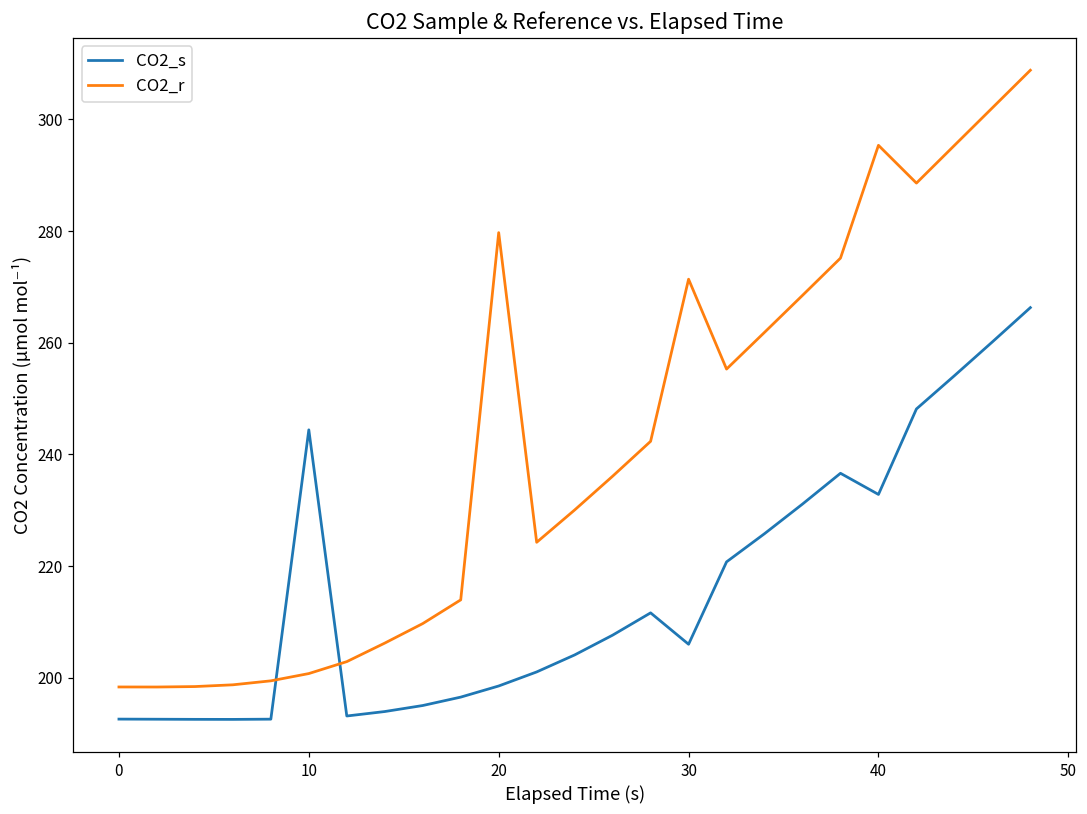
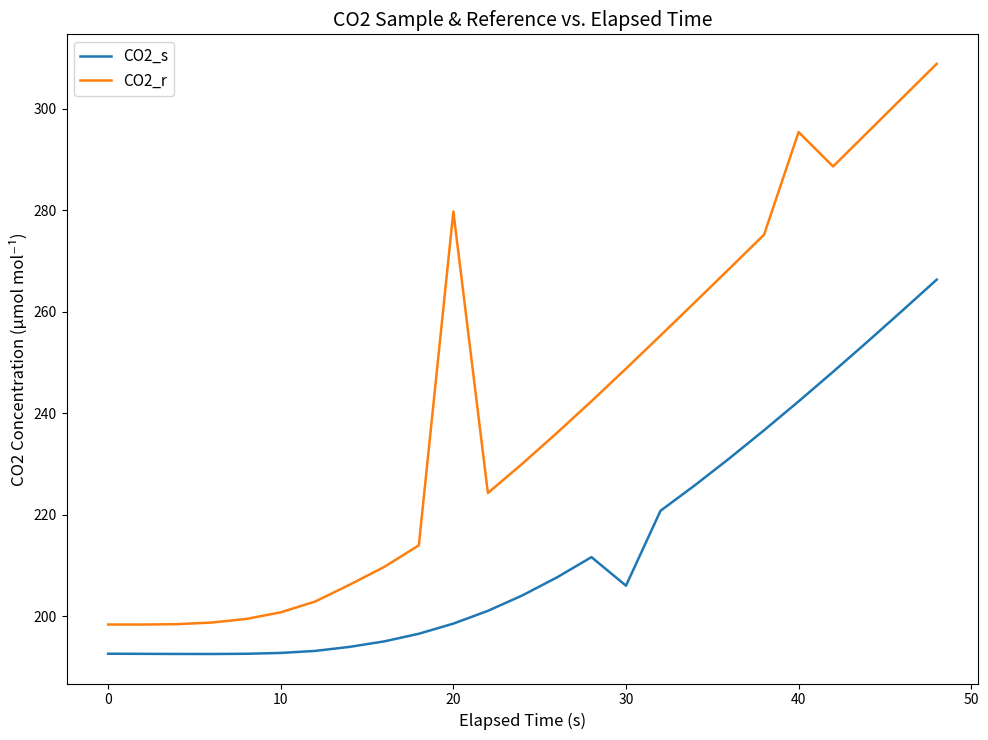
  {
    "CO2_s": {
      "0": 193,
-     "10": 244,
+     "10": 193,
      "20": 199,
      "30": 206,
-     "40": 233
+     "40": 242
    },
    "CO2_r": {
      "0": 198,
      "10": 201,
      "20": 280,
-     "30": 271,
+     "30": 249,
      "40": 295
    }
  }
